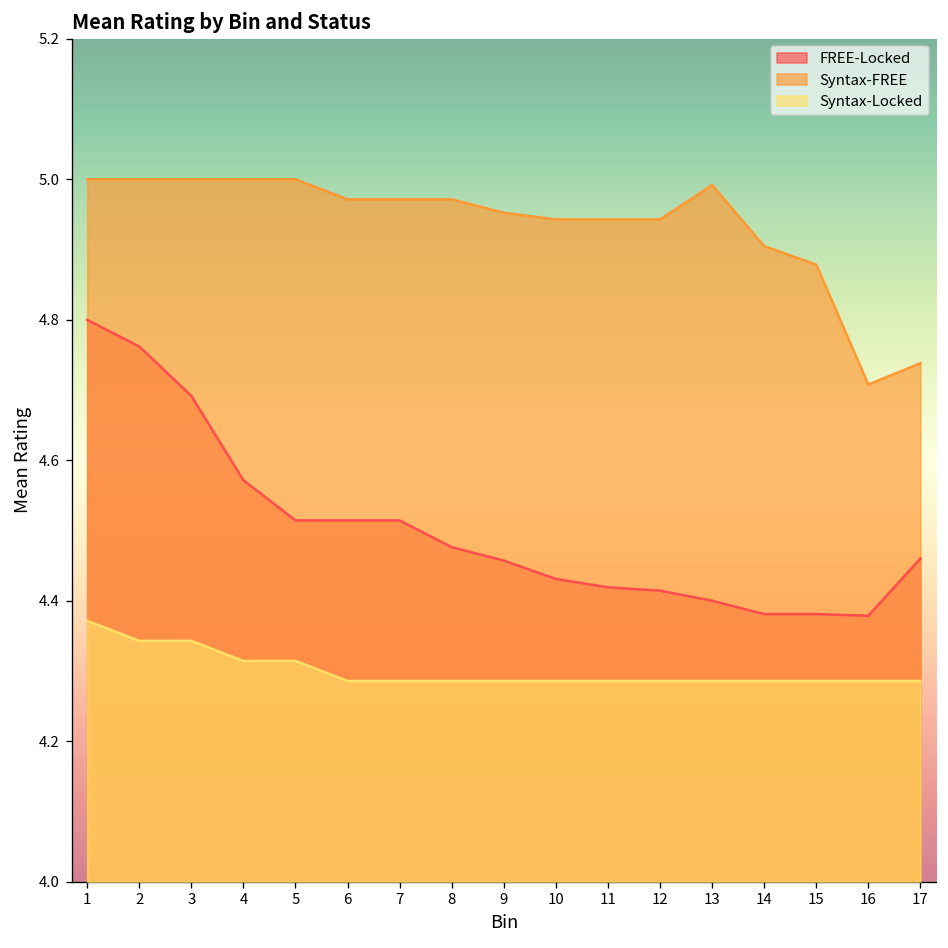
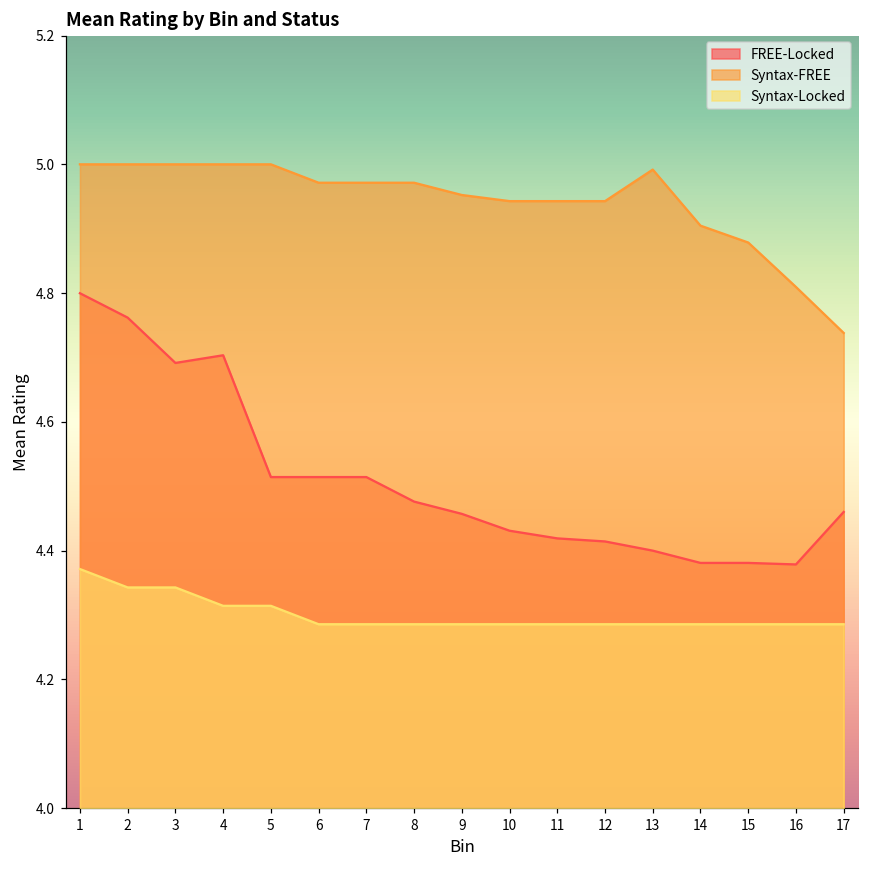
  {
    "FREE-Locked": {
      "1": 4.80,
      "2": 4.76,
      "3": 4.69,
-     "4": 4.57,
+     "4": 4.70,
      "5": 4.51,
      "6": 4.51,
      "7": 4.51,
      "8": 4.48,
      "9": 4.46,
      "10": 4.43,
      "11": 4.42,
      "12": 4.41,
      "13": 4.40,
      "14": 4.38,
      "15": 4.38,
      "16": 4.38,
      "17": 4.46
    },
    "Syntax-FREE": {
      "1": 5.00,
      "2": 5.00,
      "3": 5.00,
      "4": 5.00,
      "5": 5.00,
      "6": 4.97,
      "7": 4.97,
      "8": 4.97,
      "9": 4.95,
      "10": 4.94,
      "11": 4.94,
      "12": 4.94,
      "13": 4.99,
      "14": 4.90,
      "15": 4.88,
-     "16": 4.71,
+     "16": 4.81,
      "17": 4.74
    },
    "Syntax-Locked": {
      "1": 4.37,
      "2": 4.34,
      "3": 4.34,
      "4": 4.31,
      "5": 4.31,
      "6": 4.29,
      "7": 4.29,
      "8": 4.29,
      "9": 4.29,
      "10": 4.29,
      "11": 4.29,
      "12": 4.29,
      "13": 4.29,
      "14": 4.29,
      "15": 4.29,
      "16": 4.29,
      "17": 4.29
    }
  }
